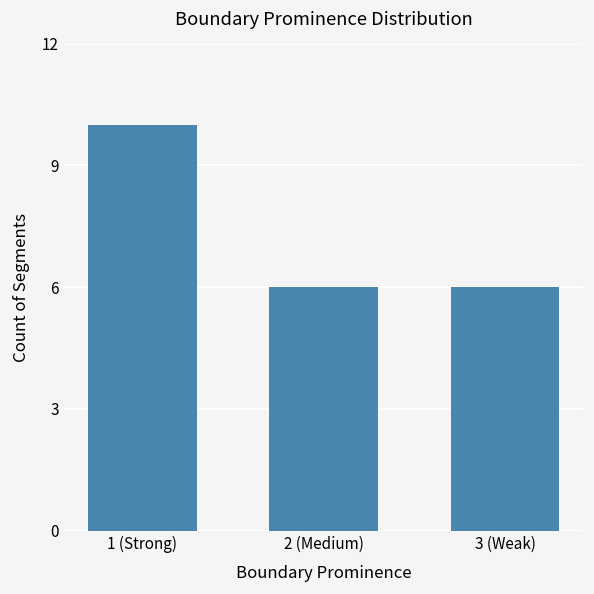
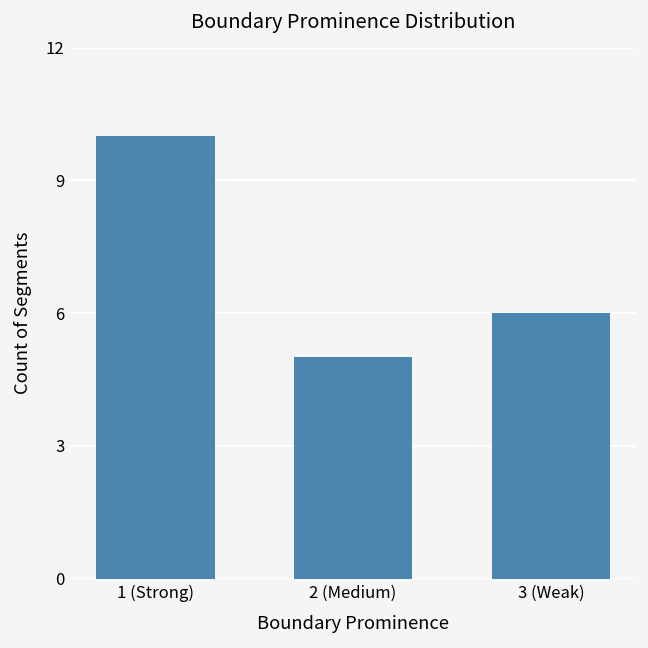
  {
    "1 (Strong)": 10,
-   "2 (Medium)": 6,
+   "2 (Medium)": 5,
    "3 (Weak)": 6
  }
